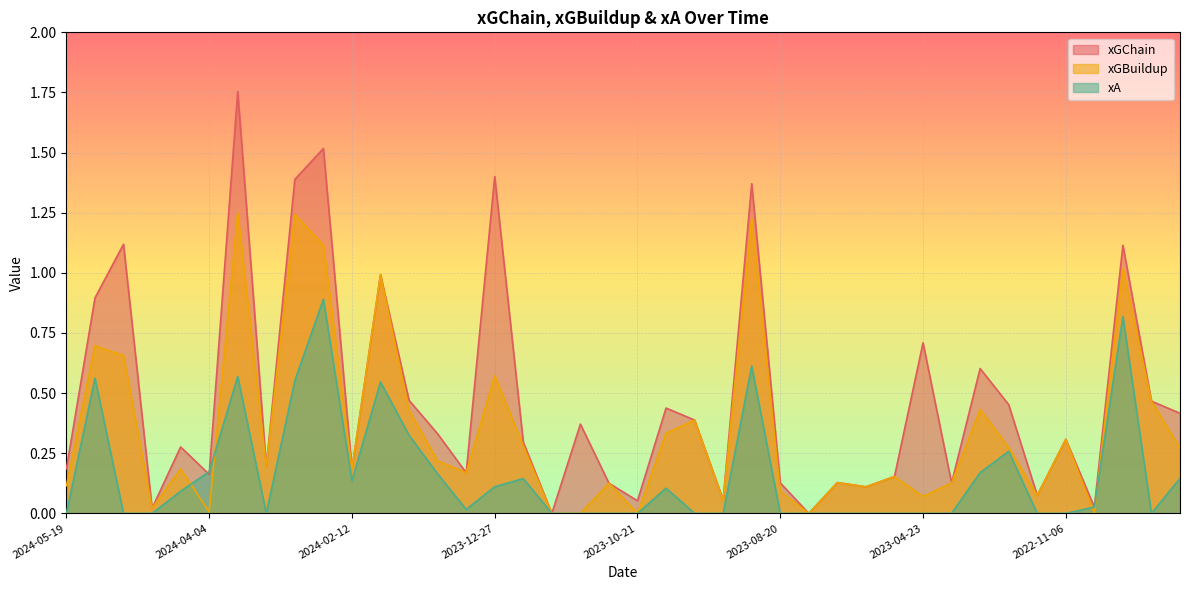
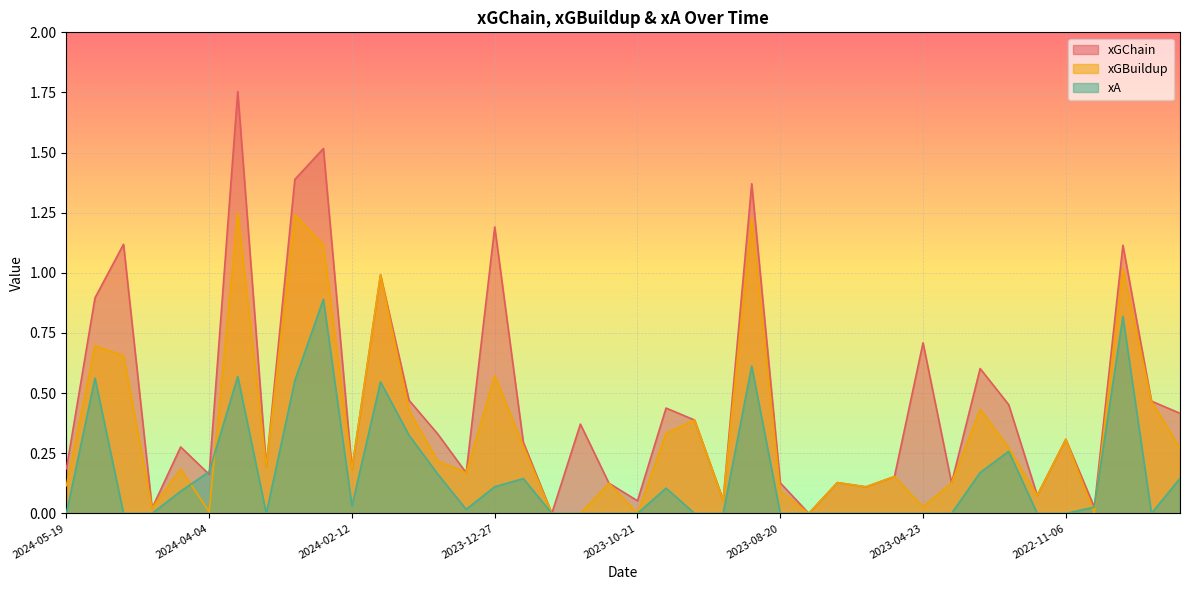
  {
    "xGChain": {
      "2024-05-19": 0.19,
      "2024-04-04": 0.16,
-     "2023-12-27": 1.40,
+     "2023-12-27": 1.19,
      "2023-10-21": 0.05,
      "2023-08-20": 0.13,
      "2023-04-23": 0.71
    },
    "xGBuildup": {
      "2024-05-19": 0.12,
      "2024-04-04": 0.01,
      "2023-12-27": 0.57,
      "2023-08-20": 0.09,
-     "2023-04-23": 0.07
+     "2023-04-23": 0.03
    },
    "xA": {
      "2024-05-19": 0.00,
      "2024-04-04": 0.17,
-     "2024-02-12": 0.14,
+     "2024-02-12": 0.03,
      "2023-12-27": 0.11,
      "2023-08-20": 0.00,
      "2023-04-23": 0.00,
      "2022-11-06": 0.00
    }
  }
